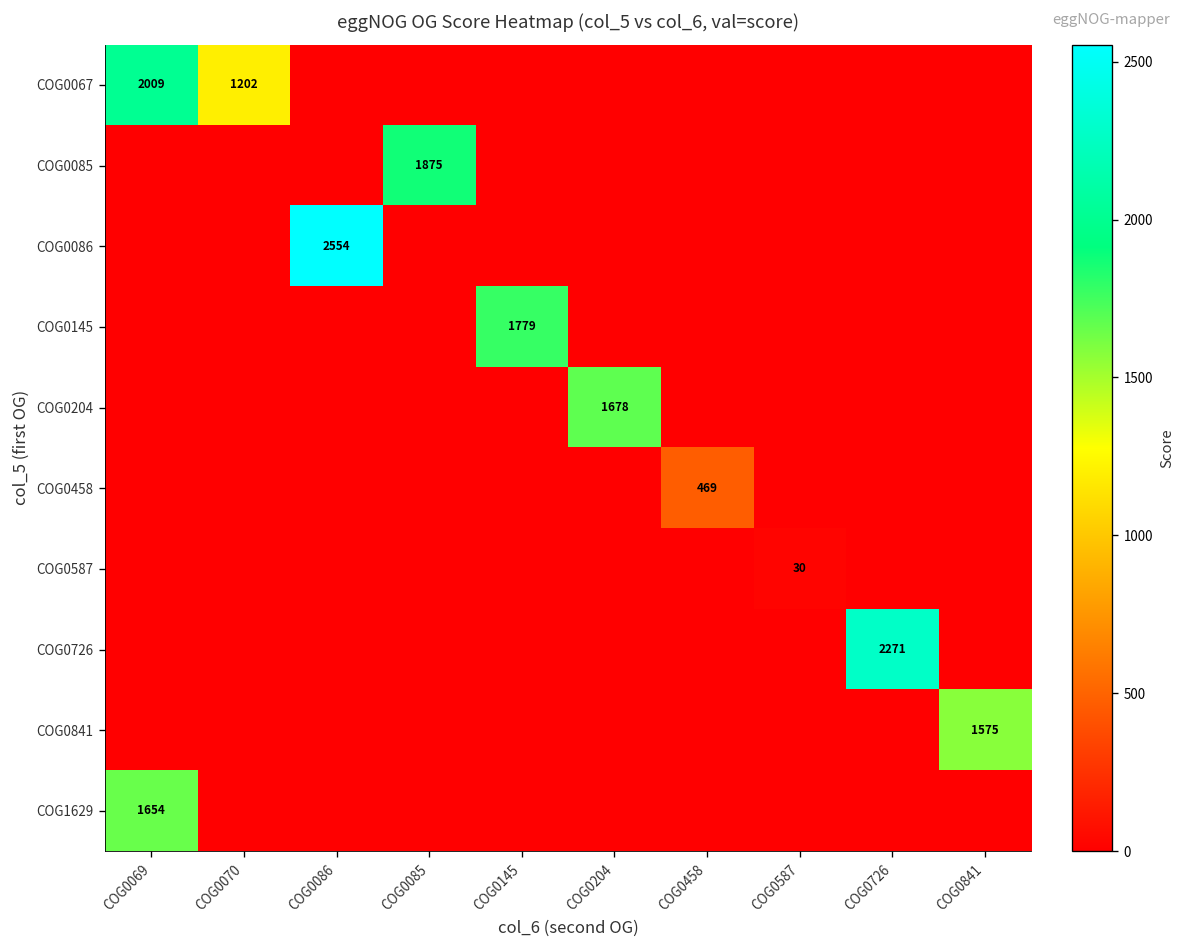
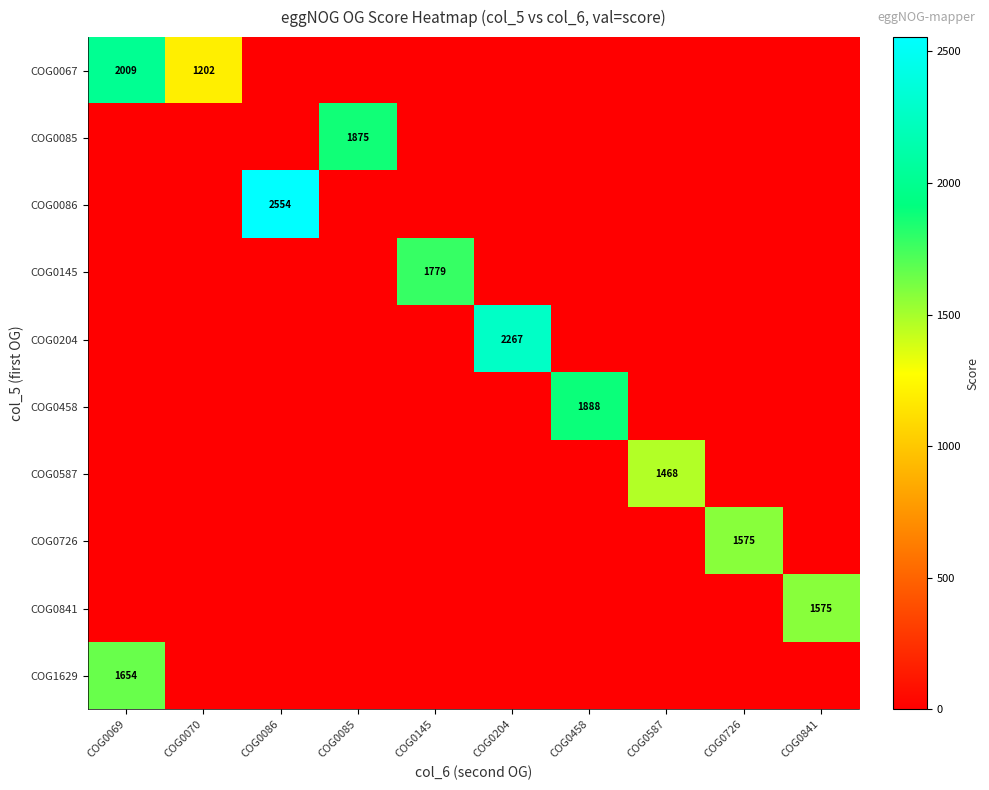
  {
    "COG0067": {
      "COG0069": 2009,
      "COG0070": 1202
    },
    "COG0085": {
      "COG0085": 1875
    },
    "COG0086": {
      "COG0086": 2554
    },
    "COG0145": {
      "COG0145": 1779
    },
    "COG0204": {
-     "COG0204": 1678
+     "COG0204": 2267
    },
    "COG0458": {
-     "COG0458": 469
+     "COG0458": 1888
    },
    "COG0587": {
-     "COG0587": 30
+     "COG0587": 1468
    },
    "COG0726": {
-     "COG0726": 2271
+     "COG0726": 1575
    },
    "COG0841": {
      "COG0841": 1575
    },
    "COG1629": {
      "COG0069": 1654
    }
  }
